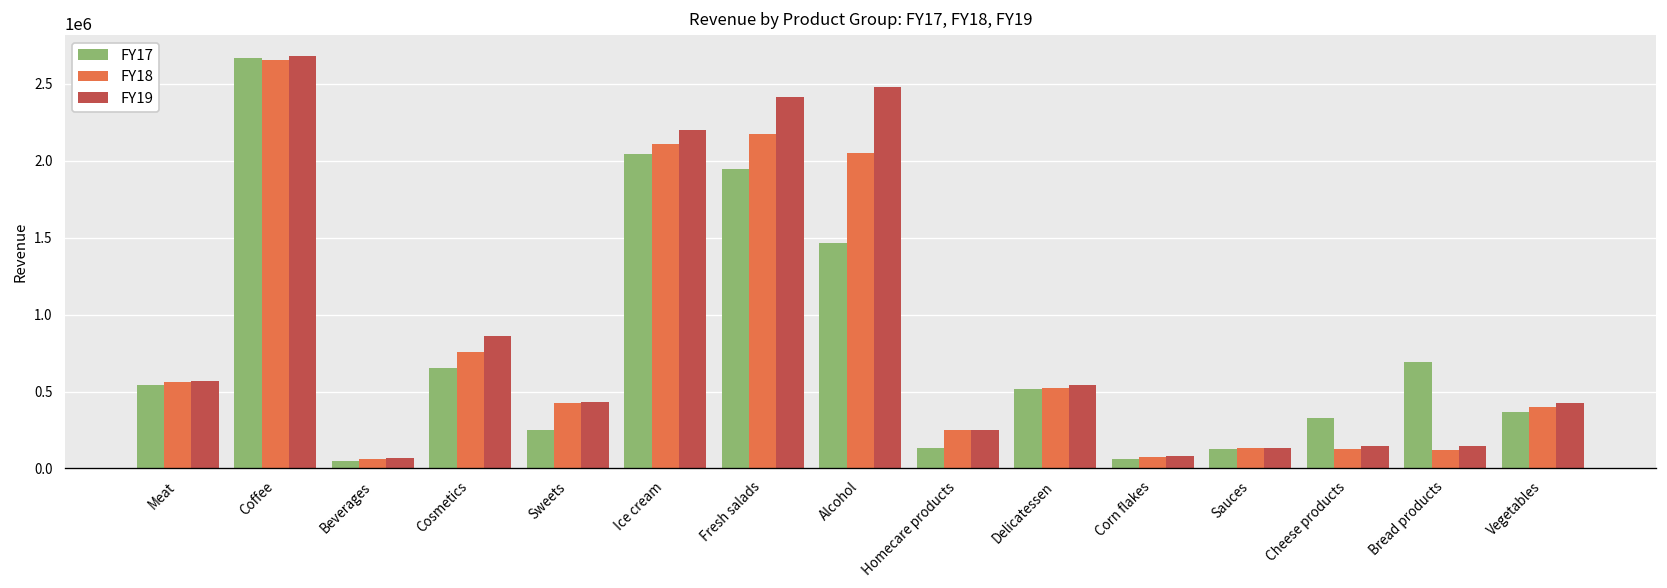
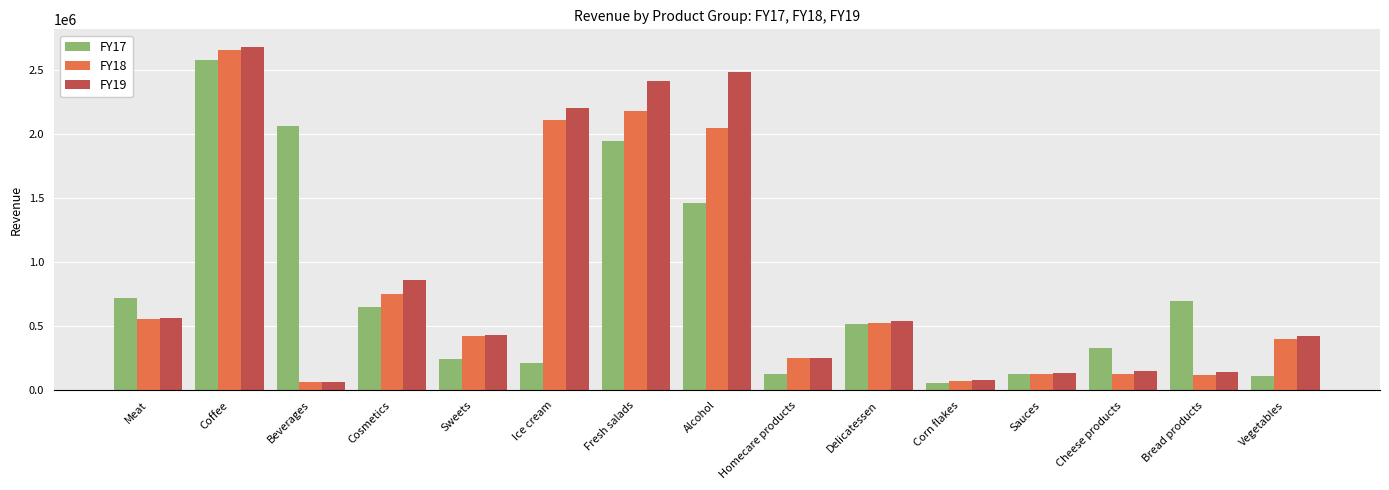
  {
    "FY17": {
-     "Meat": 540000,
-     "Coffee": 2670000,
-     "Beverages": 50000,
+     "Meat": 720000,
+     "Coffee": 2570000,
+     "Beverages": 2060000,
      "Cosmetics": 650000,
      "Sweets": 250000,
-     "Ice cream": 2040000,
+     "Ice cream": 220000,
      "Fresh salads": 1950000,
      "Alcohol": 1470000,
      "Homecare products": 130000,
      "Delicatessen": 510000,
      "Corn flakes": 60000,
      "Sauces": 130000,
      "Cheese products": 330000,
      "Bread products": 690000,
-     "Vegetables": 370000
+     "Vegetables": 110000
    }
  }
